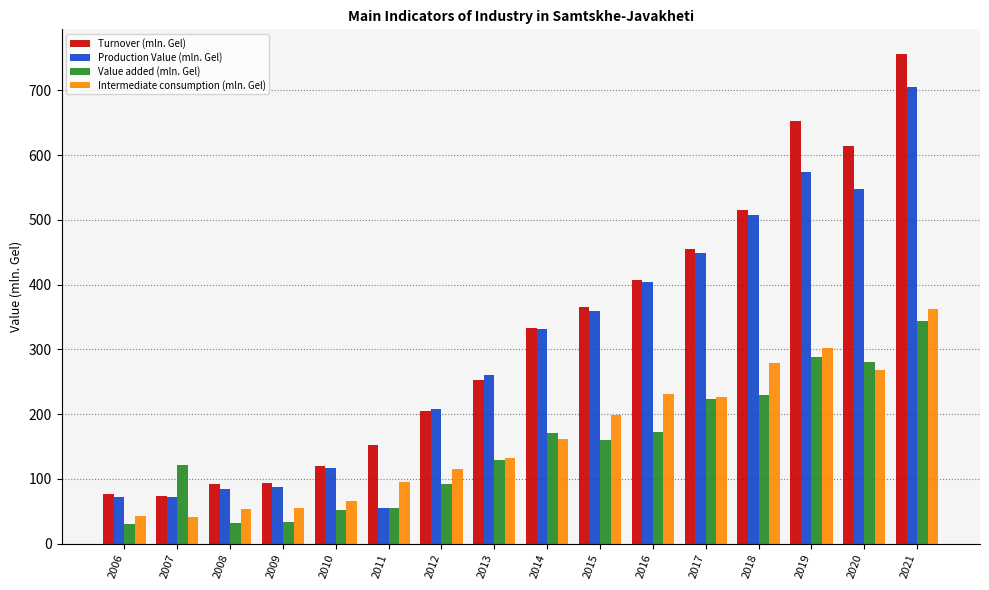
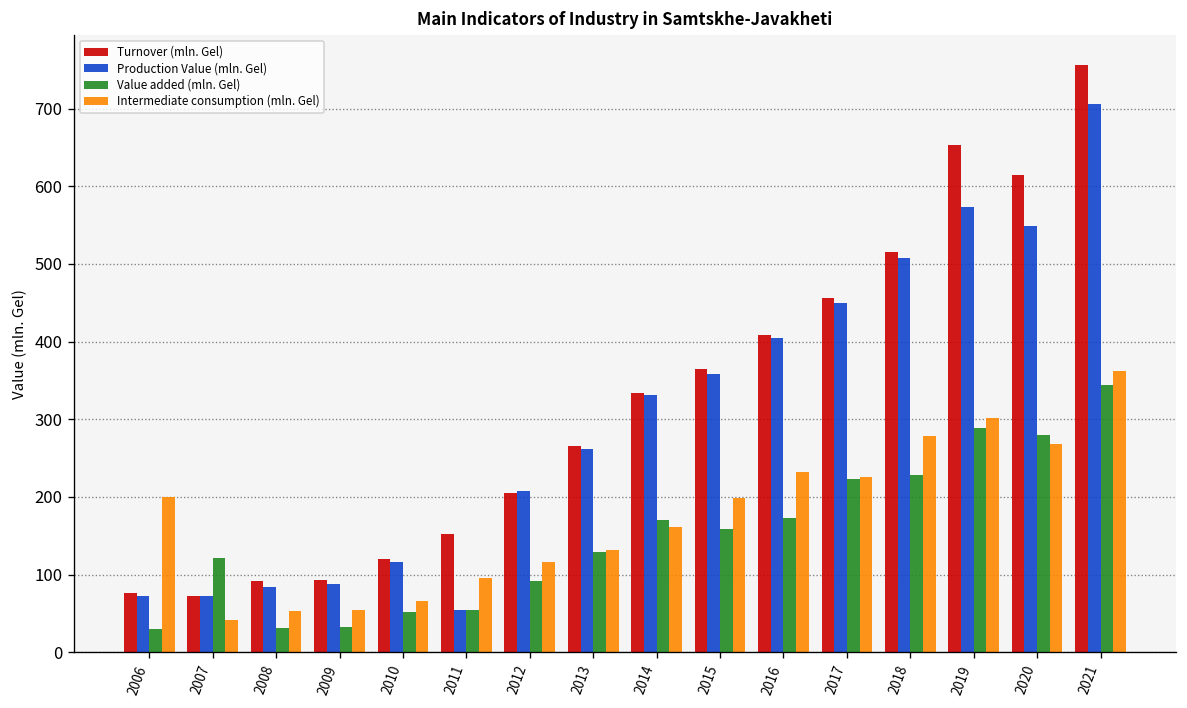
  {
    "Turnover (mln. Gel)": {
      "2006": 80,
      "2007": 70,
      "2008": 90,
      "2009": 90,
      "2010": 120,
      "2011": 150,
      "2012": 210,
-     "2013": 250,
+     "2013": 270,
      "2014": 330,
      "2015": 360,
      "2016": 410,
      "2017": 460,
      "2018": 520,
      "2019": 650,
      "2020": 610,
      "2021": 760
    },
    "Production Value (mln. Gel)": {
      "2006": 70,
      "2007": 70,
      "2008": 80,
      "2009": 90,
      "2010": 120,
      "2011": 50,
      "2012": 210,
      "2013": 260,
      "2014": 330,
      "2015": 360,
      "2016": 400,
      "2017": 450,
      "2018": 510,
      "2019": 570,
      "2020": 550,
      "2021": 710
    },
    "Value added (mln. Gel)": {
      "2006": 30,
      "2007": 120,
      "2008": 30,
      "2009": 30,
      "2010": 50,
      "2011": 60,
      "2012": 90,
      "2013": 130,
      "2014": 170,
      "2015": 160,
      "2016": 170,
      "2017": 220,
      "2018": 230,
      "2019": 290,
      "2020": 280,
      "2021": 340
    },
    "Intermediate consumption (mln. Gel)": {
-     "2006": 40,
+     "2006": 200,
      "2007": 40,
      "2008": 50,
      "2009": 60,
      "2010": 70,
      "2011": 100,
      "2012": 120,
      "2013": 130,
      "2014": 160,
      "2015": 200,
      "2016": 230,
      "2017": 230,
      "2018": 280,
      "2019": 300,
      "2020": 270,
      "2021": 360
    }
  }
